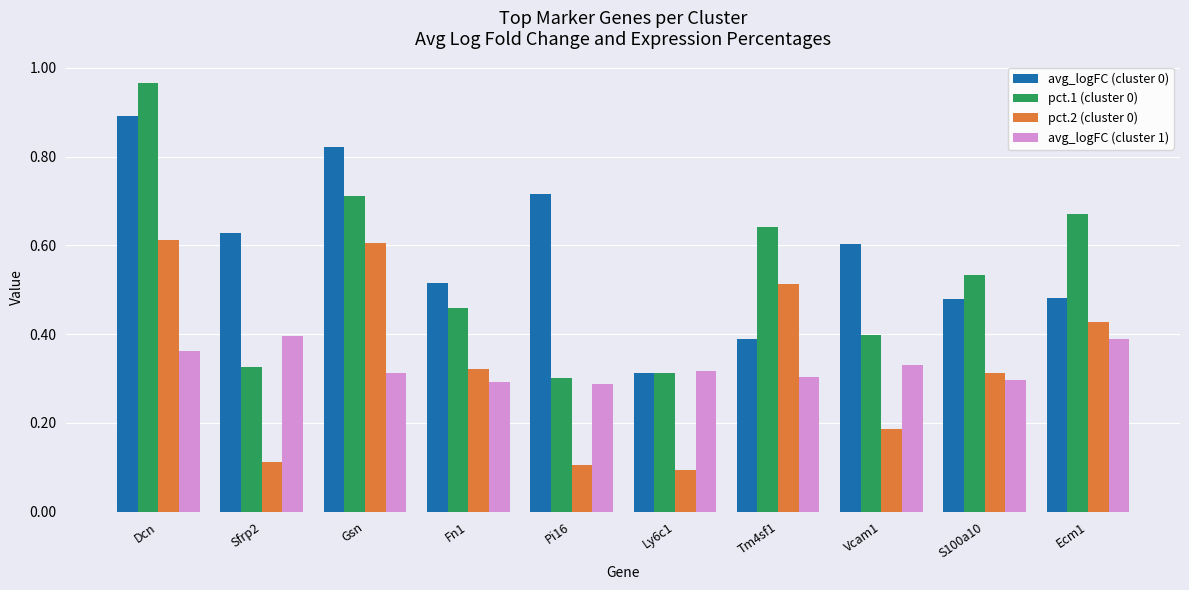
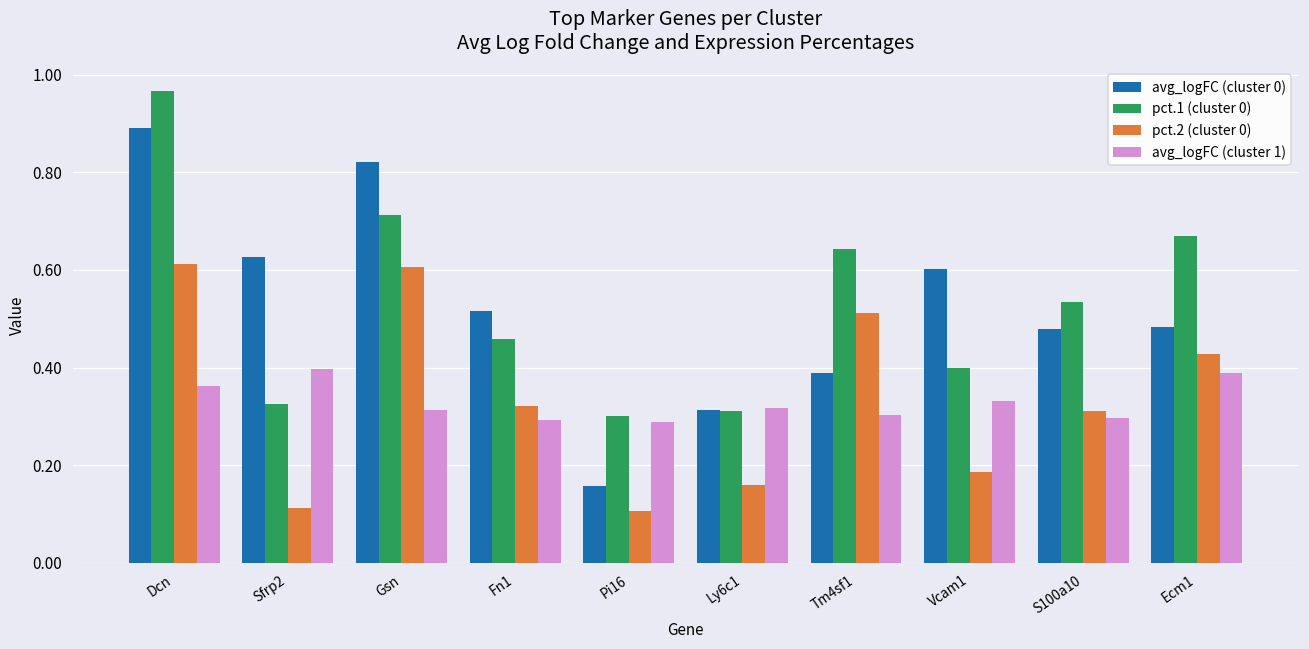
  {
    "avg_logFC (cluster 0)": {
      "Dcn": 0.89,
      "Sfrp2": 0.63,
      "Gsn": 0.82,
      "Fn1": 0.51,
-     "Pi16": 0.72,
+     "Pi16": 0.16,
      "Ly6c1": 0.31,
      "Tm4sf1": 0.39,
      "Vcam1": 0.60,
      "S100a10": 0.48,
      "Ecm1": 0.48
    },
    "pct.1 (cluster 0)": {
      "Dcn": 0.97,
      "Sfrp2": 0.33,
      "Gsn": 0.71,
      "Fn1": 0.46,
      "Pi16": 0.30,
      "Ly6c1": 0.31,
      "Tm4sf1": 0.64,
      "Vcam1": 0.40,
      "S100a10": 0.53,
      "Ecm1": 0.67
    },
    "pct.2 (cluster 0)": {
      "Dcn": 0.61,
      "Sfrp2": 0.11,
      "Gsn": 0.61,
      "Fn1": 0.32,
      "Pi16": 0.11,
-     "Ly6c1": 0.09,
+     "Ly6c1": 0.16,
      "Tm4sf1": 0.51,
      "Vcam1": 0.19,
      "S100a10": 0.31,
      "Ecm1": 0.43
    },
    "avg_logFC (cluster 1)": {
      "Dcn": 0.36,
      "Sfrp2": 0.40,
      "Gsn": 0.31,
      "Fn1": 0.29,
      "Pi16": 0.29,
      "Ly6c1": 0.32,
      "Tm4sf1": 0.30,
      "Vcam1": 0.33,
      "S100a10": 0.30,
      "Ecm1": 0.39
    }
  }
